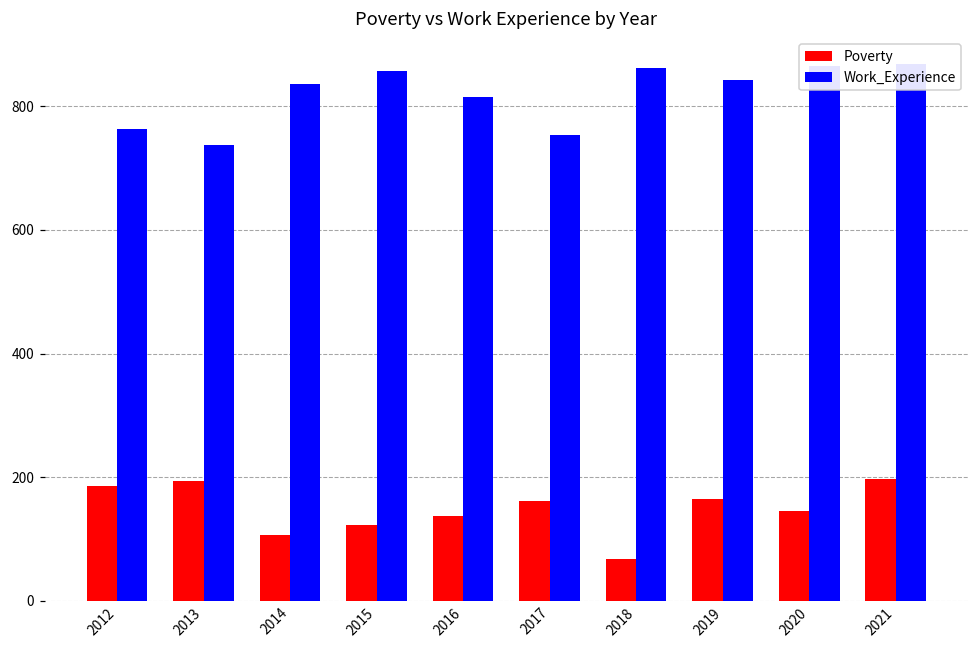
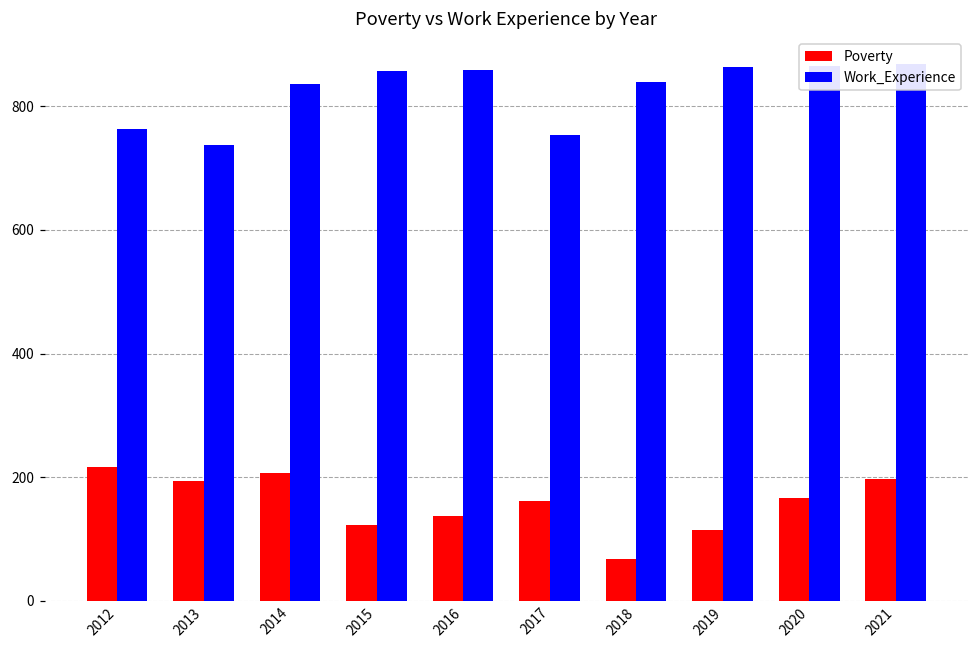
  {
    "Poverty": {
-     "2012": 190,
+     "2012": 220,
      "2013": 190,
-     "2014": 110,
+     "2014": 210,
      "2015": 120,
      "2016": 140,
      "2017": 160,
      "2018": 70,
-     "2019": 170,
-     "2020": 150,
+     "2019": 110,
+     "2020": 170,
      "2021": 200
    },
    "Work_Experience": {
      "2012": 760,
      "2013": 740,
      "2014": 840,
      "2015": 860,
-     "2016": 820,
+     "2016": 860,
      "2017": 750,
-     "2018": 860,
-     "2019": 840
+     "2018": 840,
+     "2019": 860
    }
  }
